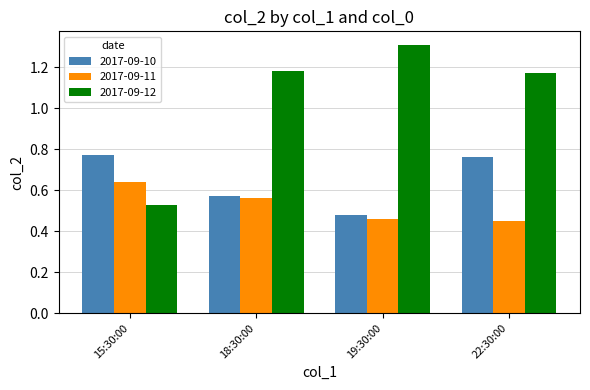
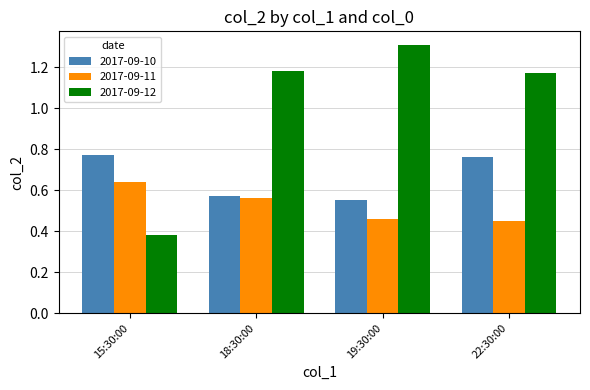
  {
    "2017-09-10": {
      "15:30:00": 0.77,
      "18:30:00": 0.57,
-     "19:30:00": 0.48,
+     "19:30:00": 0.55,
      "22:30:00": 0.76
    },
    "2017-09-11": {
      "15:30:00": 0.64,
      "18:30:00": 0.56,
      "19:30:00": 0.46,
      "22:30:00": 0.45
    },
    "2017-09-12": {
-     "15:30:00": 0.53,
+     "15:30:00": 0.38,
      "18:30:00": 1.18,
      "19:30:00": 1.31,
      "22:30:00": 1.17
    }
  }
